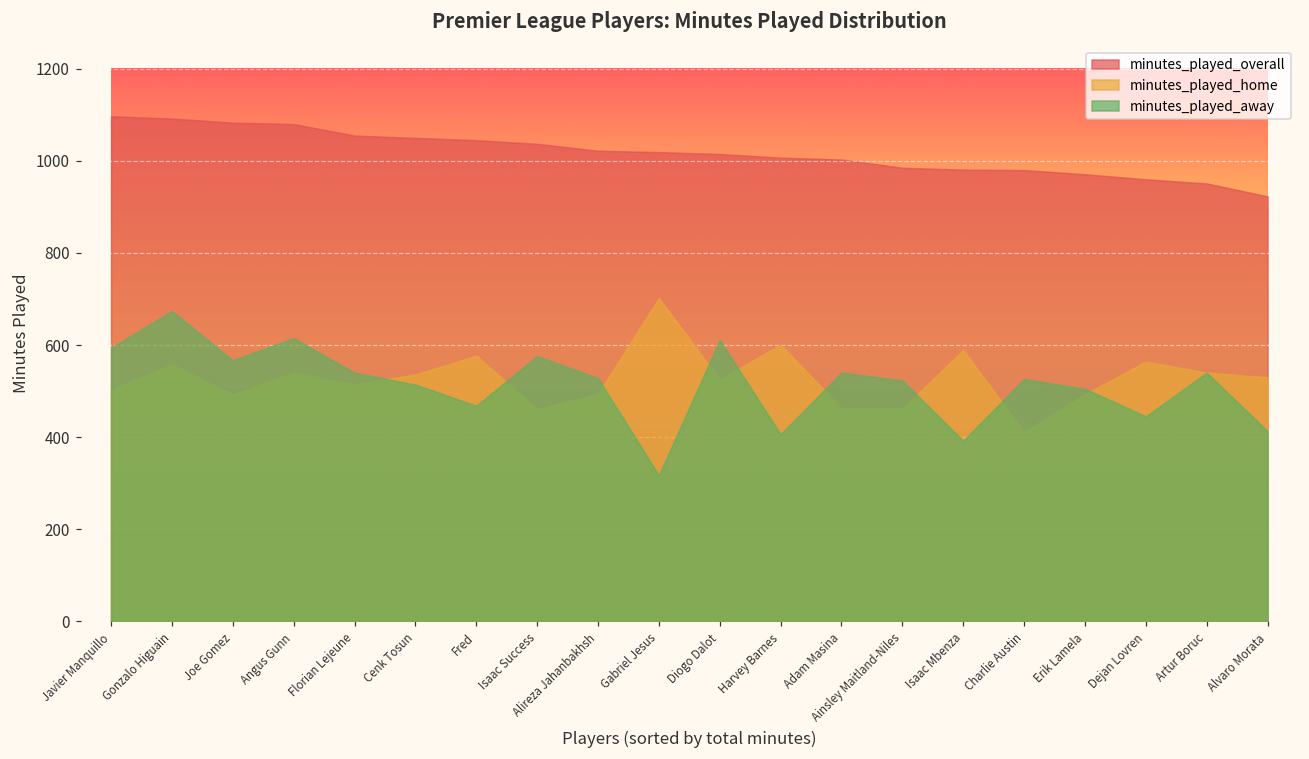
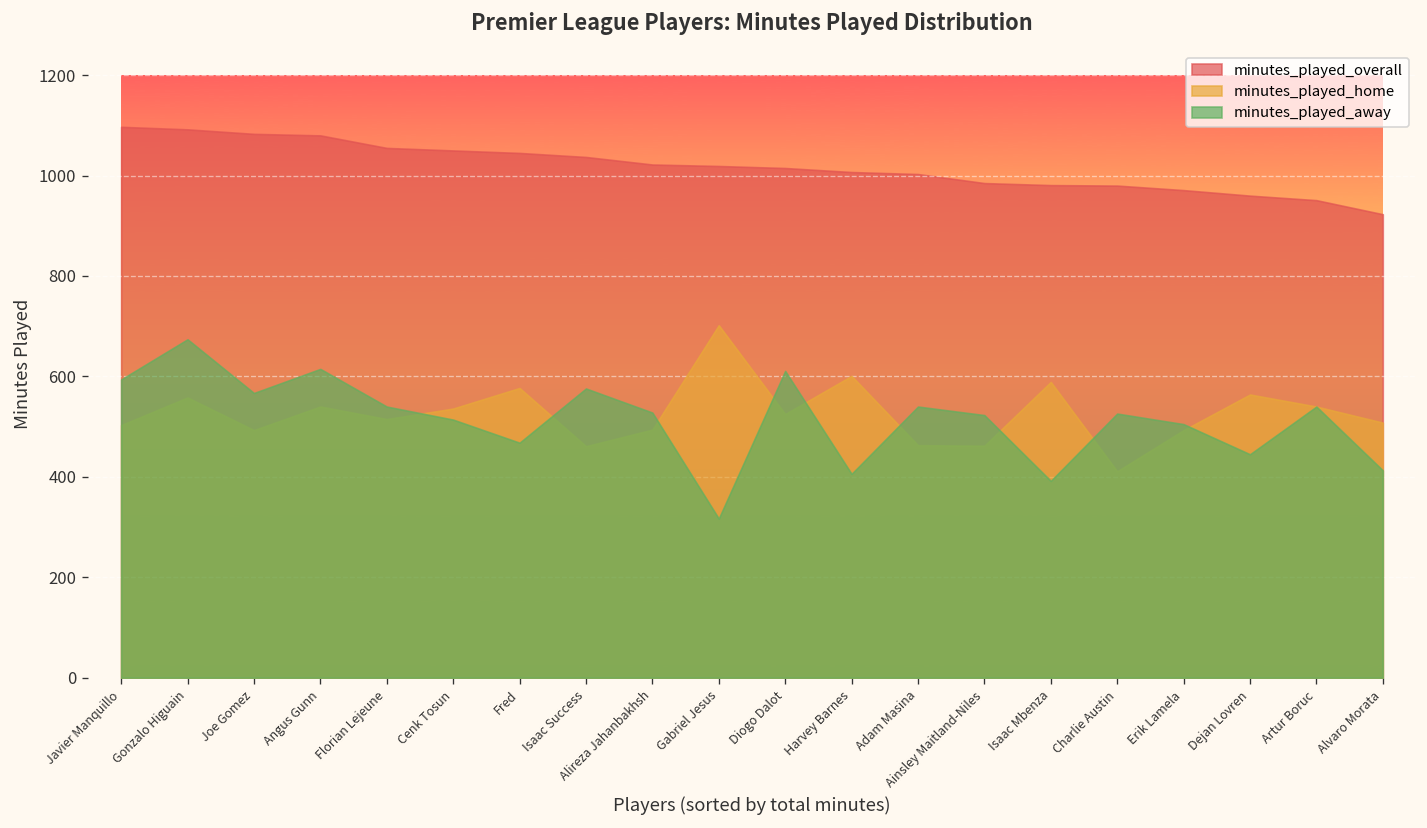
  {
    "minutes_played_overall": {
      "Javier Manquillo": 1100,
      "Gonzalo Higuain": 1090,
      "Joe Gomez": 1080,
      "Angus Gunn": 1080,
      "Florian Lejeune": 1060,
      "Cenk Tosun": 1050,
      "Fred": 1050,
      "Isaac Success": 1040,
      "Alireza Jahanbakhsh": 1020,
      "Gabriel Jesus": 1020,
      "Diogo Dalot": 1020,
      "Harvey Barnes": 1010,
      "Adam Masina": 1000,
      "Ainsley Maitland-Niles": 990,
      "Isaac Mbenza": 980,
      "Charlie Austin": 980,
      "Erik Lamela": 970,
      "Dejan Lovren": 960,
      "Artur Boruc": 950,
      "Alvaro Morata": 920
    },
    "minutes_played_home": {
      "Javier Manquillo": 500,
      "Gonzalo Higuain": 560,
      "Joe Gomez": 490,
      "Angus Gunn": 540,
      "Florian Lejeune": 520,
      "Cenk Tosun": 540,
      "Fred": 580,
      "Isaac Success": 460,
      "Alireza Jahanbakhsh": 490,
      "Gabriel Jesus": 700,
      "Diogo Dalot": 530,
      "Harvey Barnes": 600,
      "Adam Masina": 460,
      "Ainsley Maitland-Niles": 460,
      "Isaac Mbenza": 590,
      "Charlie Austin": 410,
      "Erik Lamela": 490,
      "Dejan Lovren": 560,
-     "Alvaro Morata": 530
+     "Alvaro Morata": 510
    },
    "minutes_played_away": {
      "Javier Manquillo": 590,
      "Gonzalo Higuain": 670,
      "Joe Gomez": 570,
      "Angus Gunn": 620,
      "Florian Lejeune": 540,
      "Cenk Tosun": 510,
      "Fred": 470,
      "Isaac Success": 580,
      "Alireza Jahanbakhsh": 530,
      "Gabriel Jesus": 320,
      "Diogo Dalot": 610,
      "Harvey Barnes": 410,
      "Adam Masina": 540,
      "Ainsley Maitland-Niles": 520,
      "Isaac Mbenza": 390,
      "Charlie Austin": 530,
      "Erik Lamela": 510,
      "Dejan Lovren": 450,
      "Alvaro Morata": 410
    }
  }
